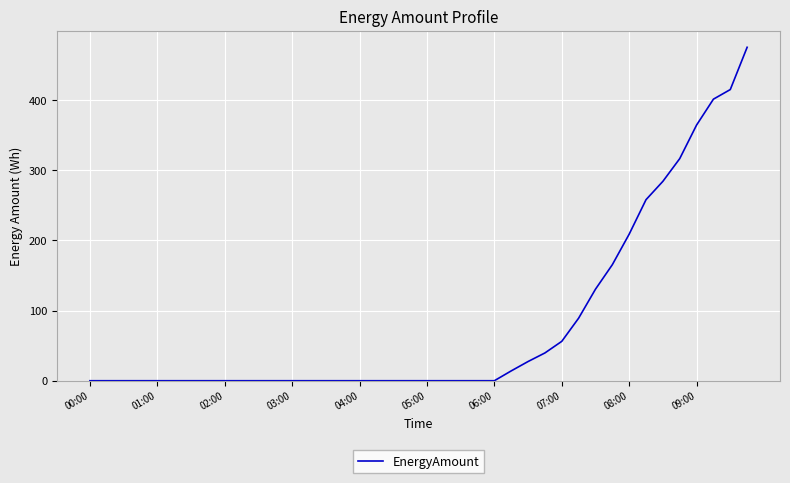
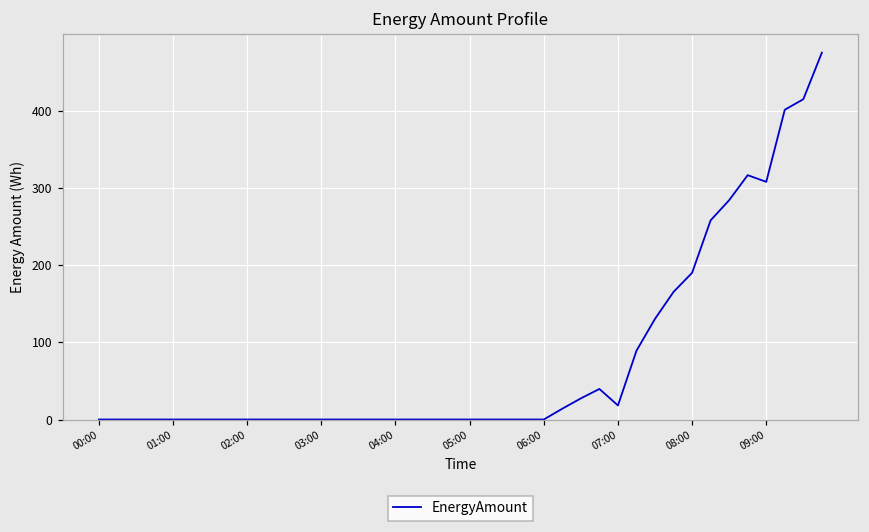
  {
    "00:00": 0,
    "01:00": 0,
    "02:00": 0,
    "03:00": 0,
    "04:00": 0,
    "05:00": 0,
    "06:00": 0,
-   "07:00": 60,
-   "08:00": 210,
-   "09:00": 360
+   "07:00": 20,
+   "08:00": 190,
+   "09:00": 310
  }
